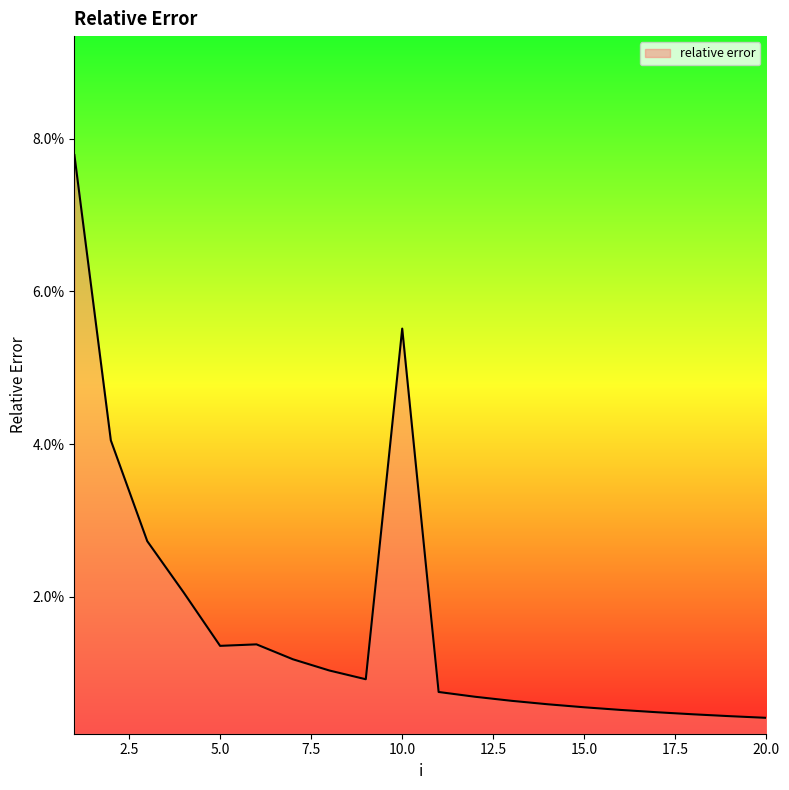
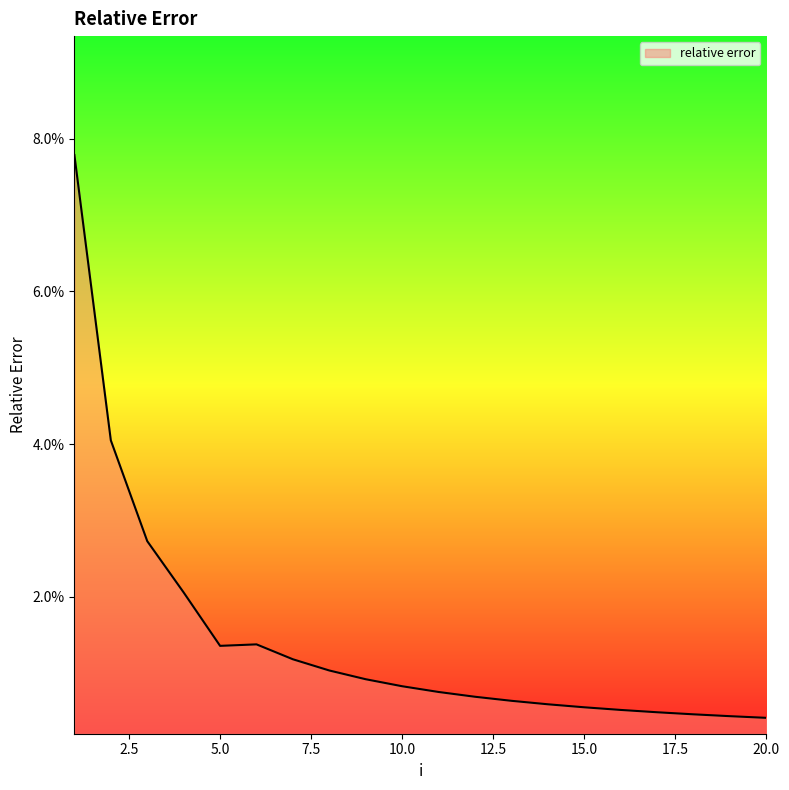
  {
    "5.0": "1.4%",
-   "10.0": "5.5%",
+   "10.0": "0.8%",
    "15.0": "0.6%",
    "20.0": "0.4%"
  }
